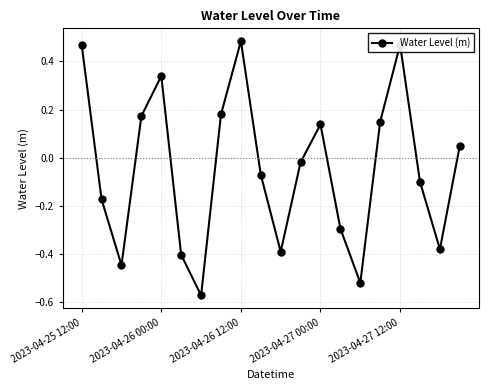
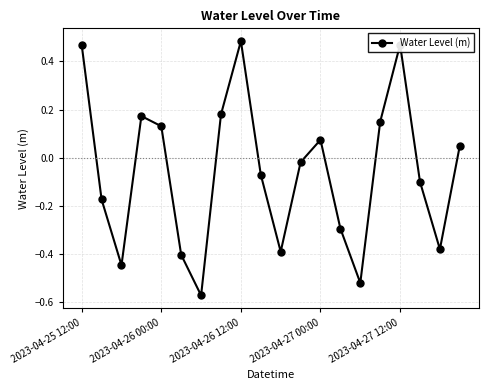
  {
    "2023-04-25 12:00": 0.47,
-   "2023-04-26 00:00": 0.34,
+   "2023-04-26 00:00": 0.13,
    "2023-04-26 12:00": 0.48,
-   "2023-04-27 00:00": 0.14
+   "2023-04-27 00:00": 0.07
  }
